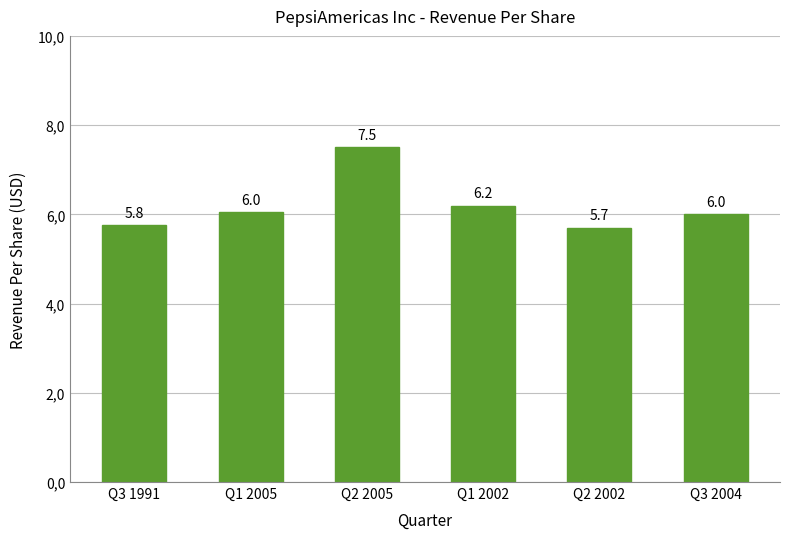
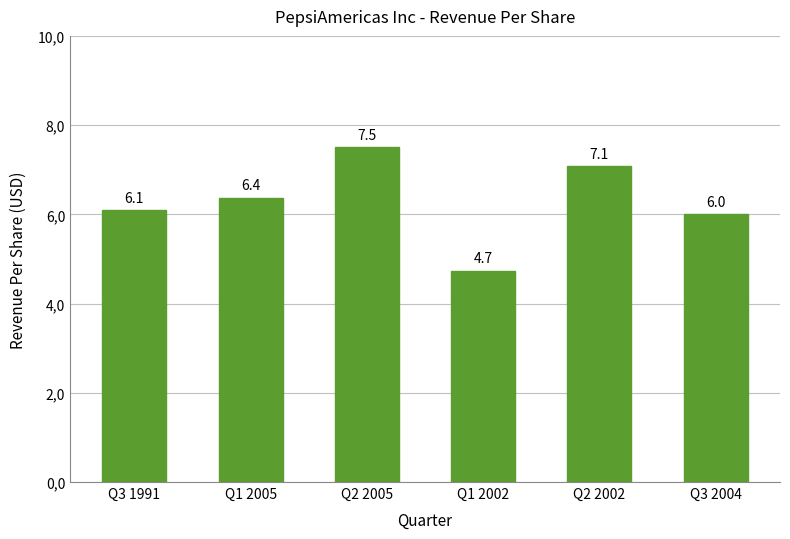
  {
-   "Q3 1991": 5.8,
-   "Q1 2005": 6.0,
+   "Q3 1991": 6.1,
+   "Q1 2005": 6.4,
    "Q2 2005": 7.5,
-   "Q1 2002": 6.2,
-   "Q2 2002": 5.7,
+   "Q1 2002": 4.7,
+   "Q2 2002": 7.1,
    "Q3 2004": 6.0
  }
